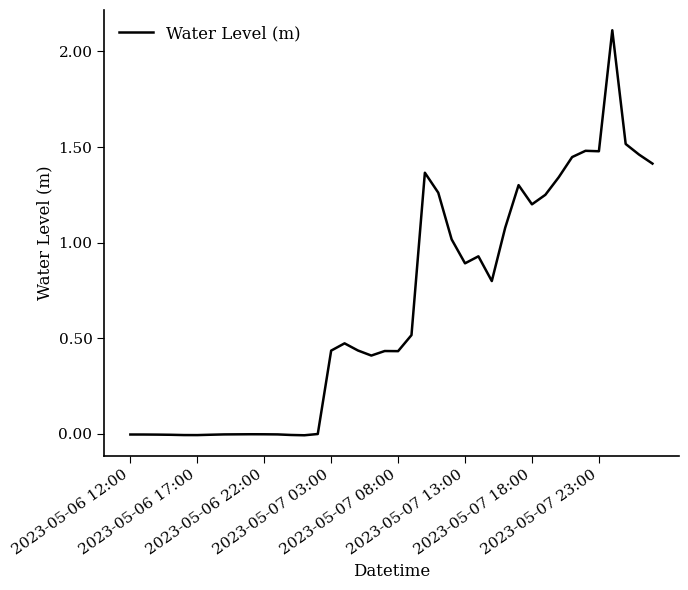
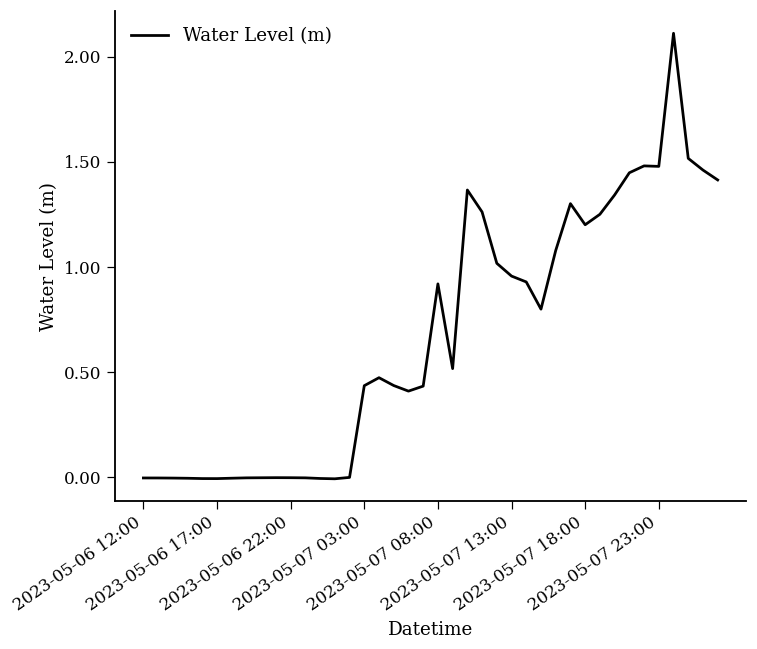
  {
    "2023-05-06 12:00": 0.00,
    "2023-05-06 17:00": -0.01,
    "2023-05-06 22:00": 0.00,
    "2023-05-07 03:00": 0.44,
-   "2023-05-07 08:00": 0.43,
-   "2023-05-07 13:00": 0.89,
+   "2023-05-07 08:00": 0.92,
+   "2023-05-07 13:00": 0.96,
    "2023-05-07 18:00": 1.20,
    "2023-05-07 23:00": 1.48
  }
